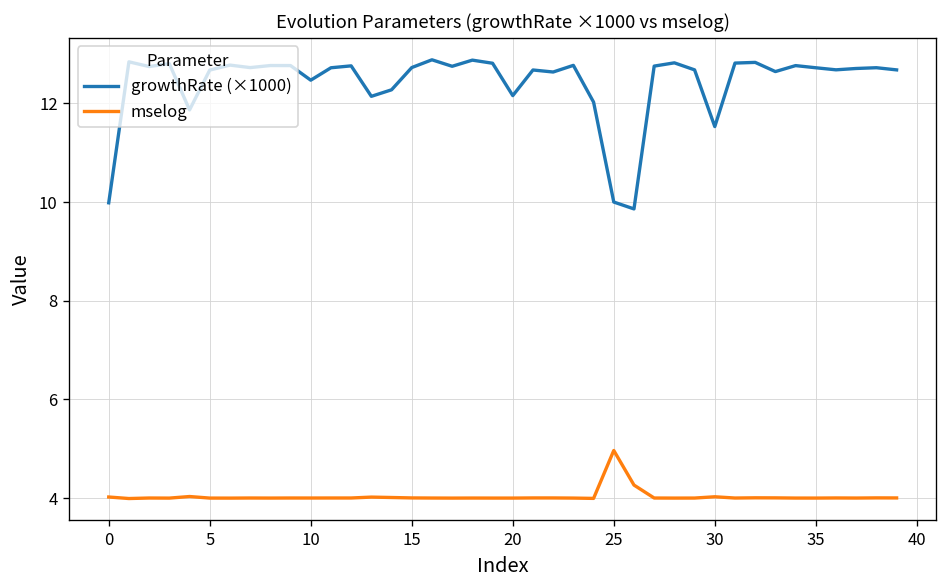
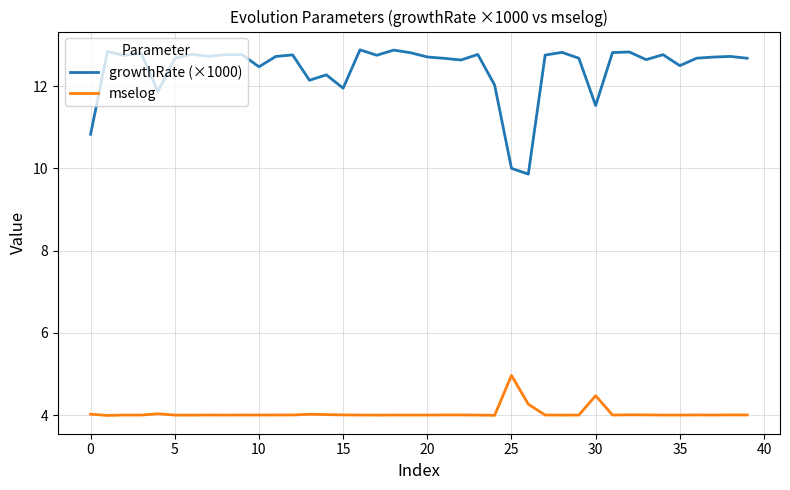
  {
    "growthRate (×1000)": {
-     "0": 10.0,
+     "0": 10.8,
      "10": 12.5,
-     "15": 12.7,
-     "20": 12.2,
+     "15": 12.0,
+     "20": 12.7,
      "25": 10.0,
      "30": 11.5,
-     "35": 12.7
+     "35": 12.5
    },
    "mselog": {
      "0": 4.0,
      "5": 4.0,
      "10": 4.0,
      "15": 4.0,
      "20": 4.0,
      "25": 5.0,
-     "30": 4.0,
+     "30": 4.5,
      "35": 4.0
    }
  }
